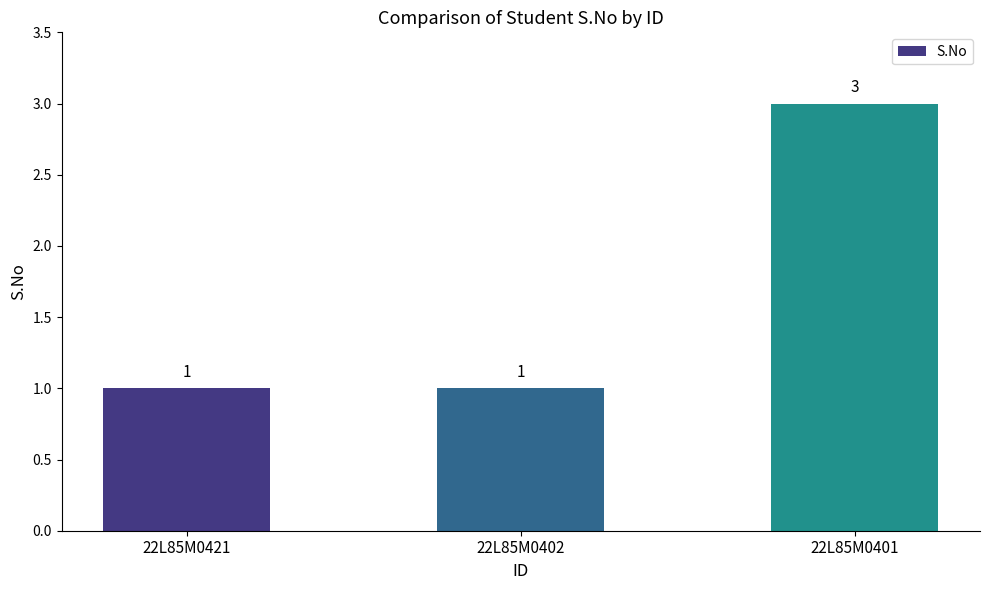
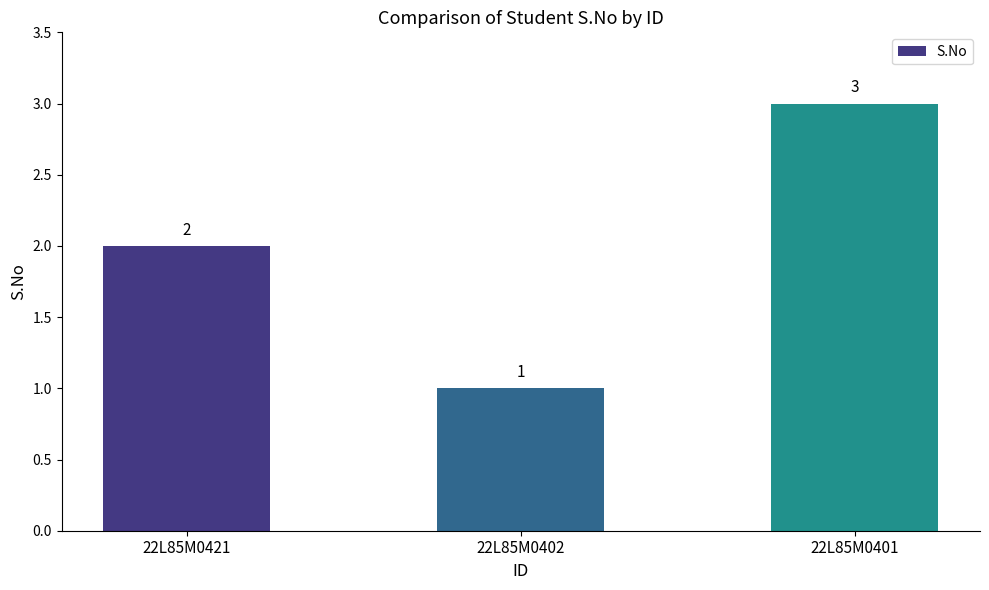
  {
-   "22L85M0421": 1,
+   "22L85M0421": 2,
    "22L85M0402": 1,
    "22L85M0401": 3
  }
